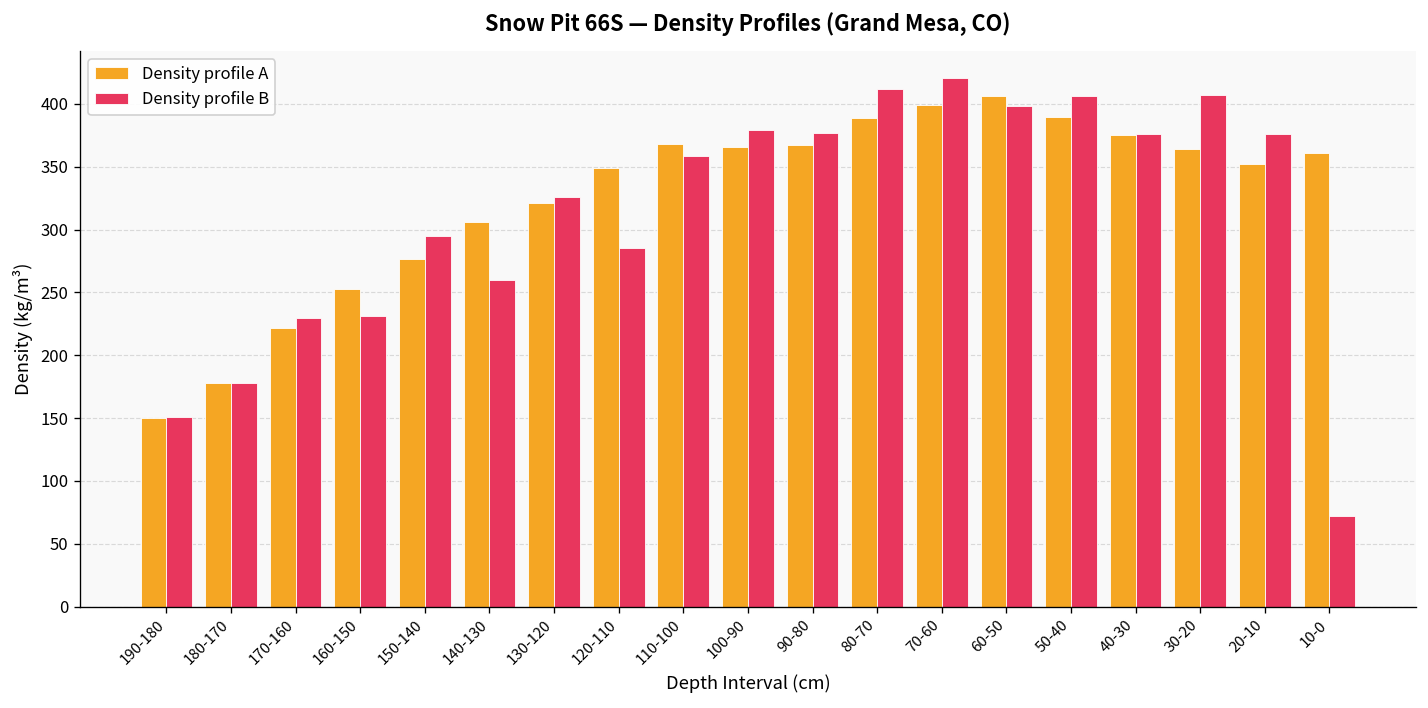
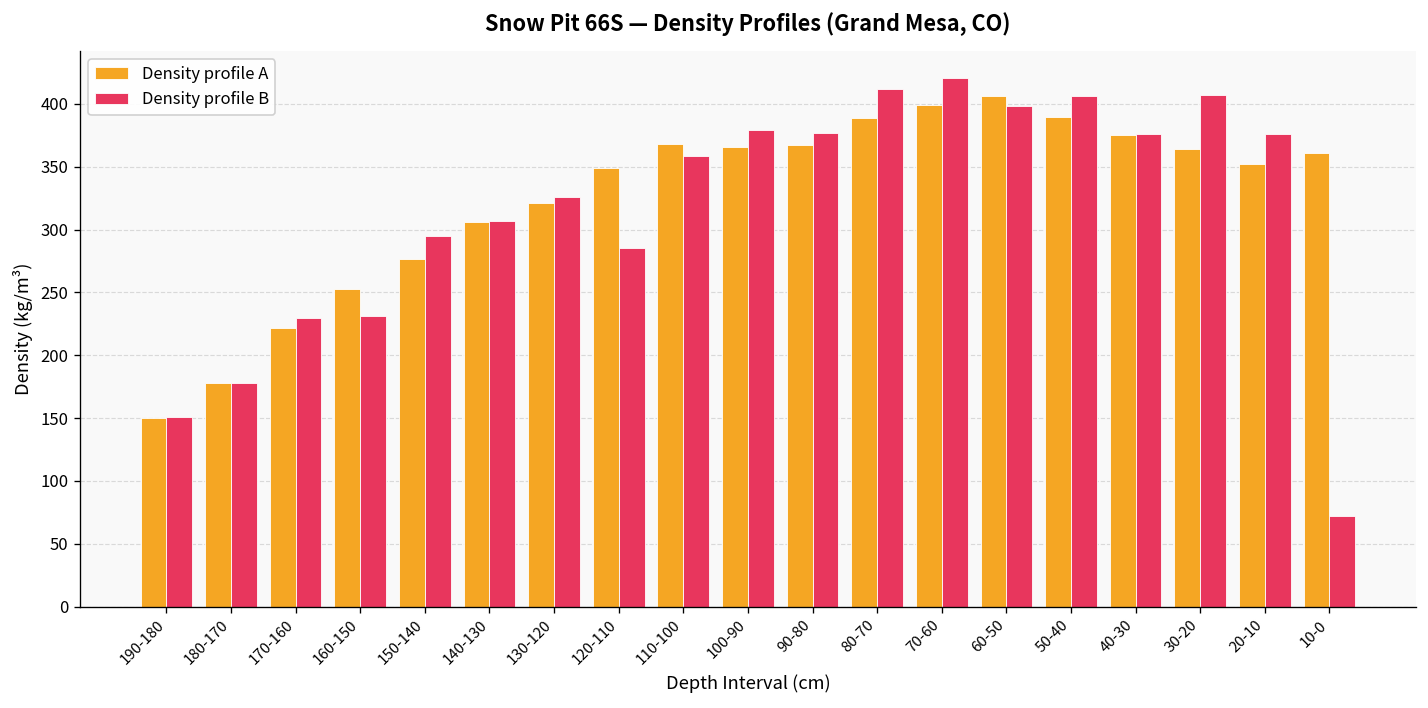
  {
    "Density profile A": {
      "190-180": 150,
      "180-170": 178,
      "170-160": 222,
      "160-150": 253,
      "150-140": 277,
      "140-130": 306,
      "130-120": 321,
      "120-110": 349,
      "110-100": 368,
      "100-90": 366,
      "90-80": 367,
      "80-70": 389,
      "70-60": 399,
      "60-50": 406,
      "50-40": 390,
      "40-30": 375,
      "30-20": 364,
      "20-10": 352,
      "10-0": 361
    },
    "Density profile B": {
      "190-180": 151,
      "180-170": 178,
      "170-160": 230,
      "160-150": 231,
      "150-140": 295,
-     "140-130": 260,
+     "140-130": 307,
      "130-120": 326,
      "120-110": 285,
      "110-100": 359,
      "100-90": 379,
      "90-80": 377,
      "80-70": 412,
      "70-60": 421,
      "60-50": 398,
      "50-40": 406,
      "40-30": 376,
      "30-20": 407,
      "20-10": 376,
      "10-0": 72
    }
  }
